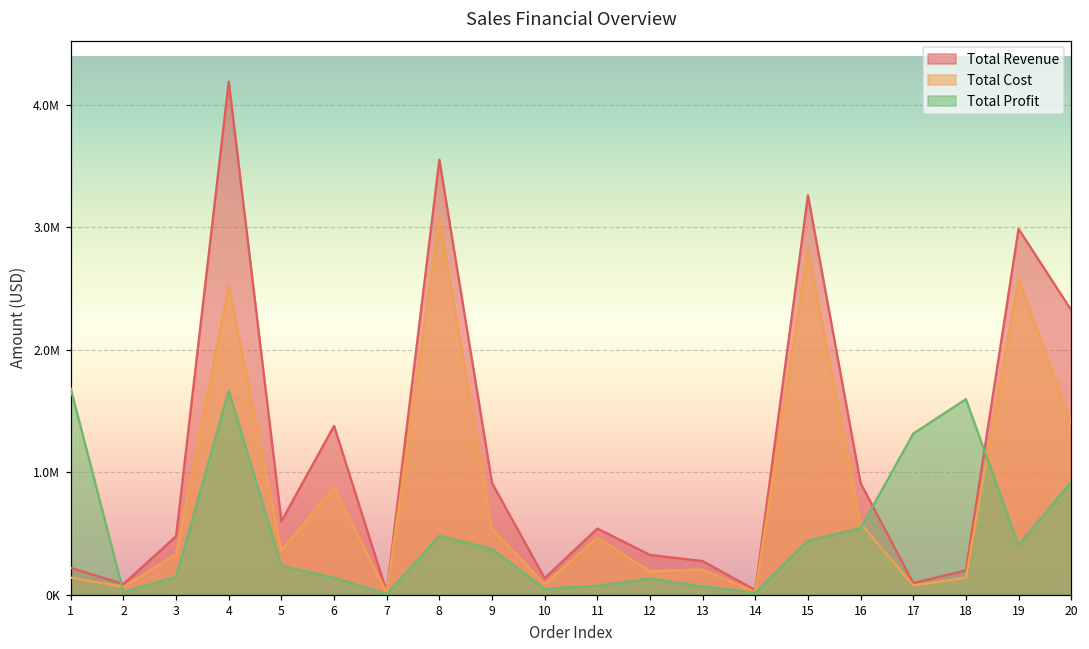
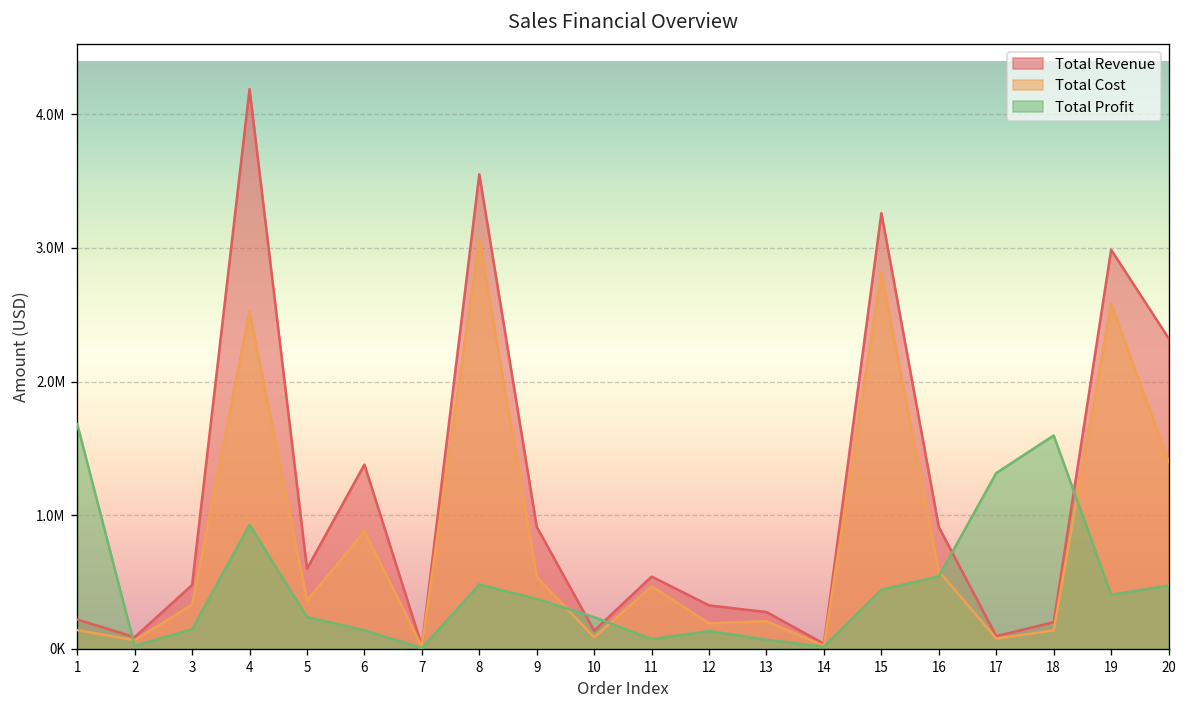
  {
    "Total Profit": {
      "1": 1680000,
      "2": 20000,
      "3": 150000,
-     "4": 1670000,
+     "4": 930000,
      "5": 240000,
      "6": 140000,
      "8": 480000,
      "9": 370000,
-     "10": 50000,
+     "10": 240000,
      "11": 70000,
      "12": 130000,
      "13": 70000,
      "15": 440000,
      "16": 540000,
      "17": 1320000,
      "18": 1600000,
      "19": 400000,
-     "20": 920000
+     "20": 470000
    }
  }
